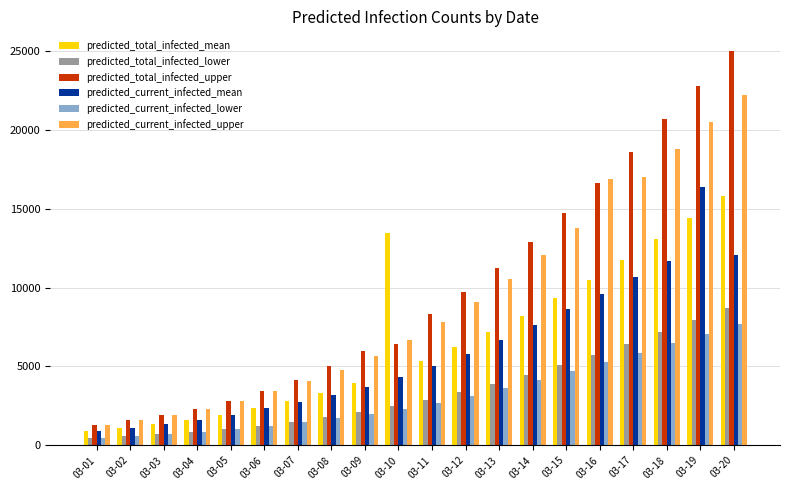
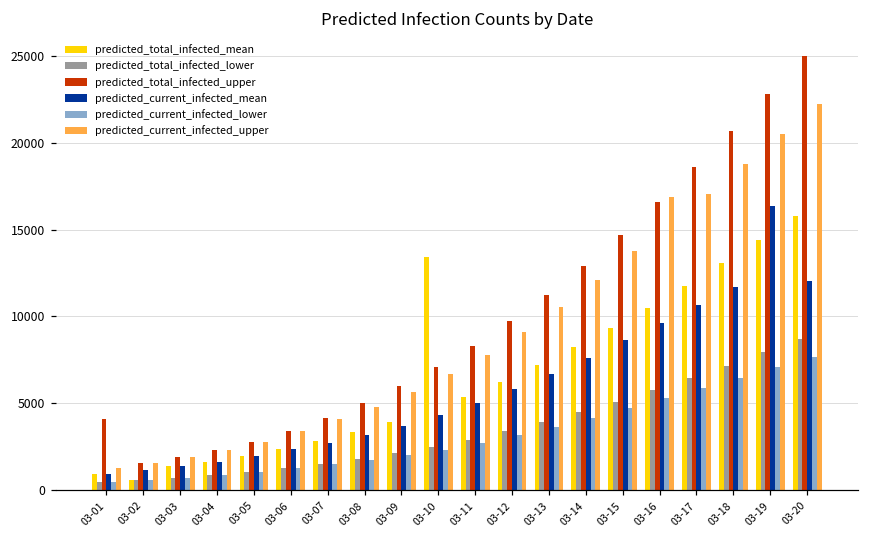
  {
    "predicted_total_infected_mean": {
      "03-01": 900,
-     "03-02": 1100,
+     "03-02": 500,
      "03-03": 1400,
      "03-04": 1600,
      "03-05": 1900,
      "03-06": 2300,
      "03-07": 2800,
      "03-08": 3300,
      "03-09": 3900,
      "03-10": 13400,
      "03-11": 5400,
      "03-12": 6200,
      "03-13": 7200,
      "03-14": 8200,
      "03-15": 9300,
      "03-16": 10500,
      "03-17": 11800,
      "03-18": 13100,
      "03-19": 14400,
      "03-20": 15800
    },
    "predicted_total_infected_upper": {
-     "03-01": 1300,
+     "03-01": 4100,
      "03-02": 1600,
      "03-03": 1900,
      "03-04": 2300,
      "03-05": 2800,
      "03-06": 3400,
      "03-07": 4200,
      "03-08": 5000,
      "03-09": 6000,
-     "03-10": 6400,
+     "03-10": 7100,
      "03-11": 8300,
      "03-12": 9700,
      "03-13": 11200,
      "03-14": 12900,
      "03-15": 14700,
      "03-16": 16600,
      "03-17": 18600,
      "03-18": 20700,
      "03-19": 22800,
      "03-20": 25000
    },
    "predicted_current_infected_mean": {
      "03-01": 900,
      "03-02": 1100,
      "03-03": 1400,
      "03-04": 1600,
      "03-05": 1900,
      "03-06": 2300,
      "03-07": 2700,
      "03-08": 3200,
      "03-09": 3700,
      "03-10": 4300,
      "03-11": 5000,
      "03-12": 5800,
      "03-13": 6700,
      "03-14": 7600,
      "03-15": 8600,
      "03-16": 9600,
      "03-17": 10600,
      "03-18": 11700,
      "03-19": 16300,
      "03-20": 12000
    },
    "predicted_current_infected_upper": {
      "03-01": 1300,
      "03-02": 1600,
      "03-03": 1900,
      "03-04": 2300,
      "03-05": 2800,
      "03-06": 3400,
      "03-07": 4100,
      "03-08": 4800,
      "03-09": 5700,
      "03-10": 6600,
      "03-11": 7800,
      "03-12": 9100,
      "03-13": 10500,
      "03-14": 12100,
      "03-15": 13800,
      "03-16": 16900,
      "03-17": 17000,
      "03-18": 18800,
      "03-19": 20500,
      "03-20": 22200
    }
  }
